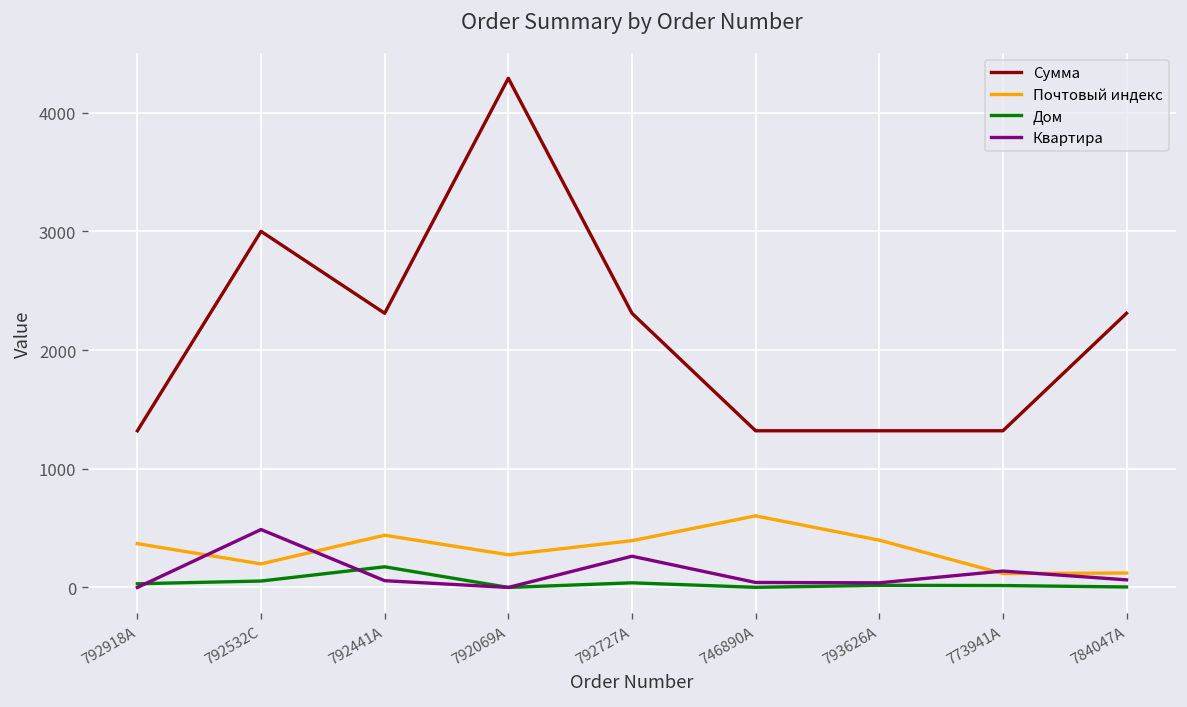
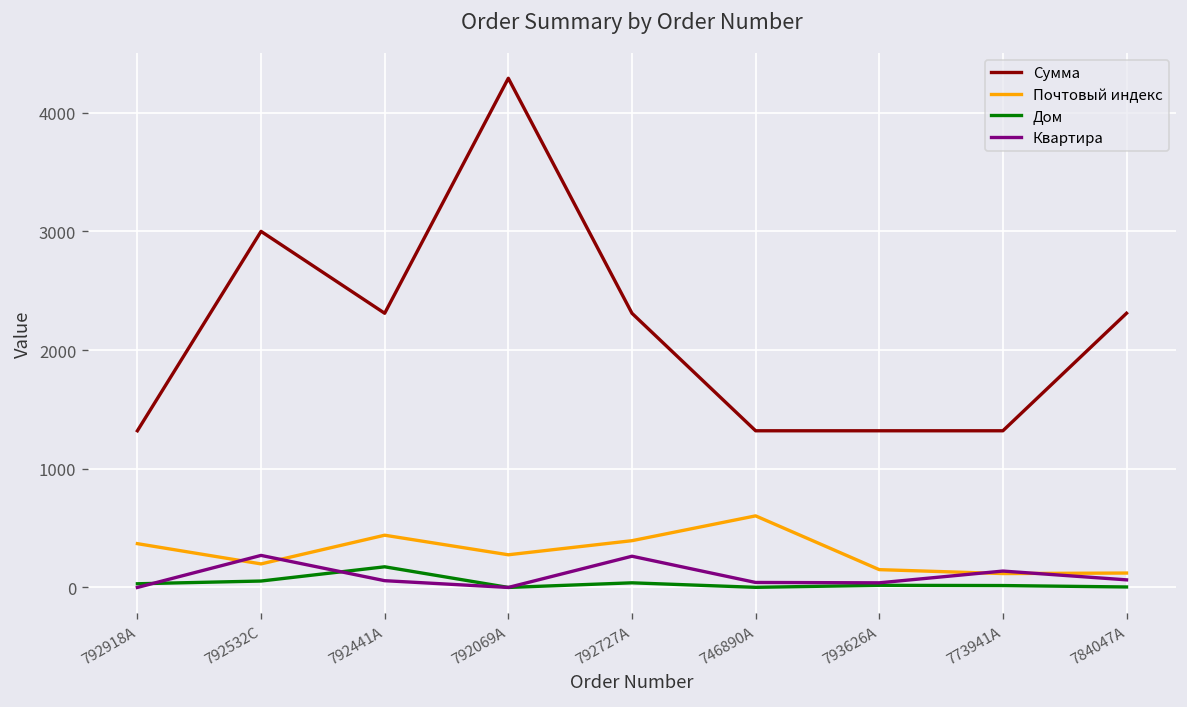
  {
    "Сумма": {
      "792918A": 1300,
      "792532C": 3000,
      "792441A": 2300,
      "792069A": 4300,
      "792727A": 2300,
      "746890A": 1300,
      "793626A": 1300,
      "773941A": 1300,
      "784047A": 2300
    },
    "Почтовый индекс": {
      "792918A": 400,
      "792532C": 200,
      "792441A": 400,
      "792069A": 300,
      "792727A": 400,
      "746890A": 600,
-     "793626A": 400,
+     "793626A": 200,
      "784047A": 100
    },
    "Дом": {
      "792918A": 0,
      "792532C": 100,
      "792441A": 200,
      "792727A": 0,
      "746890A": 0,
      "773941A": 0,
      "784047A": 0
    },
    "Квартира": {
      "792918A": 0,
-     "792532C": 500,
+     "792532C": 300,
      "792441A": 100,
      "792727A": 300,
      "746890A": 0,
      "784047A": 100
    }
  }
